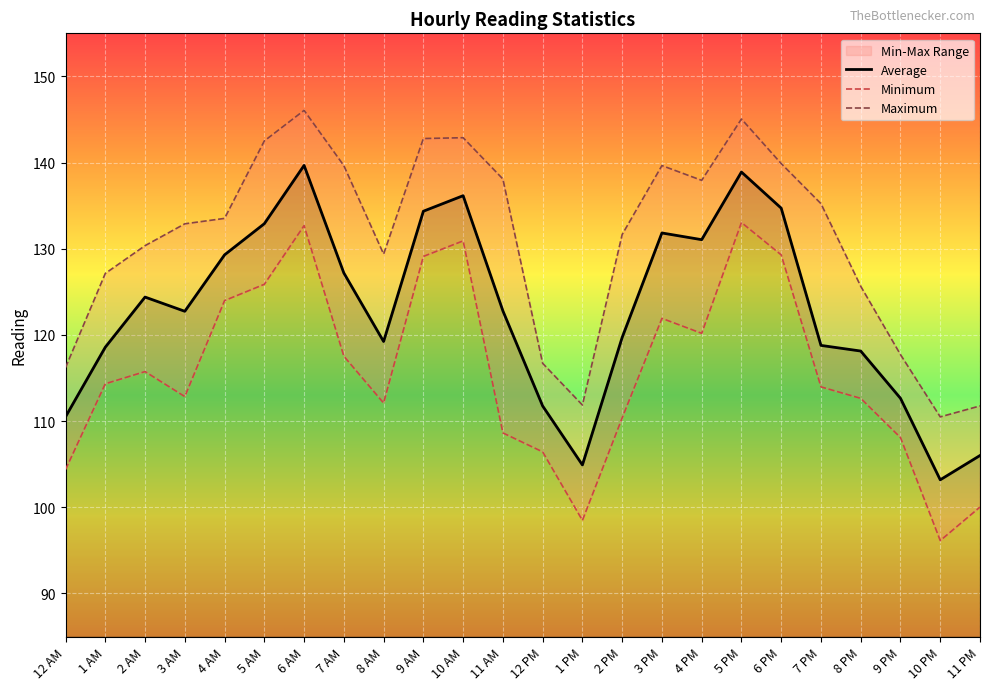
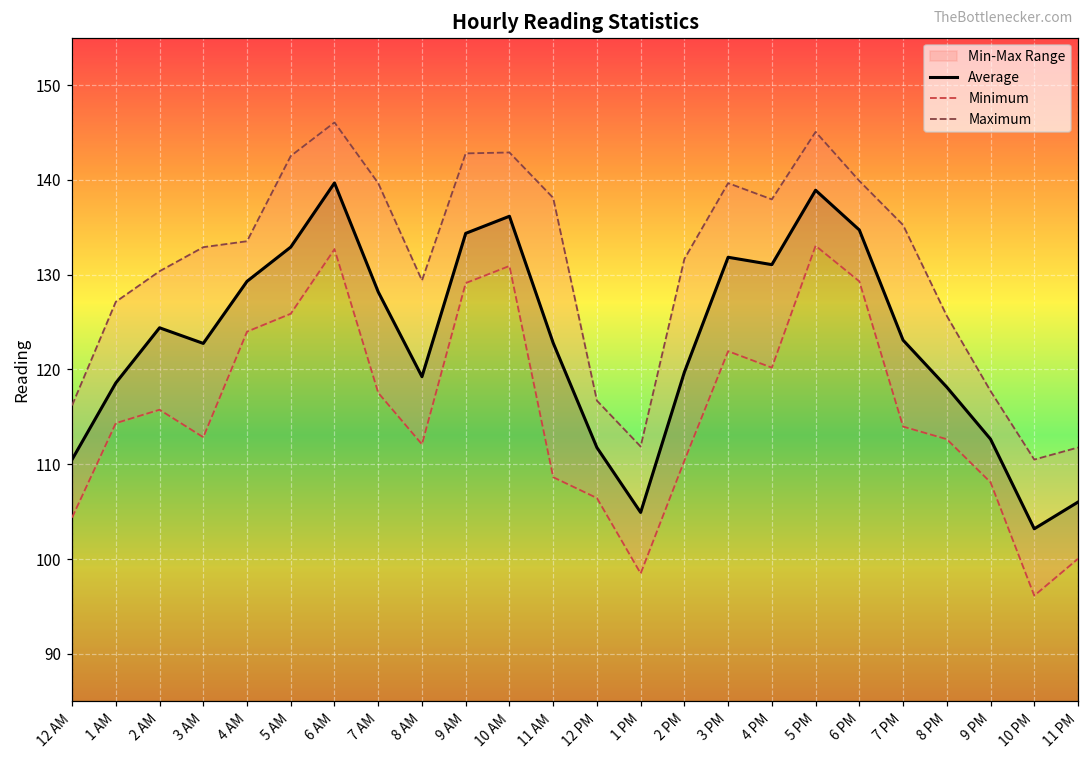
  {
    "Average": {
      "12 AM": 110,
      "1 AM": 119,
      "2 AM": 124,
      "3 AM": 123,
      "4 AM": 129,
      "5 AM": 133,
      "6 AM": 140,
-     "7 AM": 127,
+     "7 AM": 128,
      "8 AM": 119,
      "9 AM": 134,
      "10 AM": 136,
      "11 AM": 123,
      "12 PM": 112,
      "1 PM": 105,
      "2 PM": 120,
      "3 PM": 132,
      "4 PM": 131,
      "5 PM": 139,
      "6 PM": 135,
-     "7 PM": 119,
+     "7 PM": 123,
      "8 PM": 118,
      "9 PM": 113,
      "10 PM": 103,
      "11 PM": 106
    },
    "Minimum": {
      "12 AM": 104,
      "1 AM": 114,
      "2 AM": 116,
      "3 AM": 113,
      "4 AM": 124,
      "5 AM": 126,
      "6 AM": 133,
      "7 AM": 118,
      "8 AM": 112,
      "9 AM": 129,
      "10 AM": 131,
      "11 AM": 109,
      "12 PM": 106,
      "1 PM": 98,
      "2 PM": 110,
      "3 PM": 122,
      "4 PM": 120,
      "5 PM": 133,
      "6 PM": 129,
      "7 PM": 114,
      "8 PM": 113,
      "9 PM": 108,
      "10 PM": 96,
      "11 PM": 100
    },
    "Min-Max Range": {
      "12 AM": 116,
      "1 AM": 127,
      "2 AM": 130,
      "3 AM": 133,
      "4 AM": 134,
      "5 AM": 143,
      "6 AM": 146,
      "7 AM": 140,
      "8 AM": 129,
      "9 AM": 143,
      "10 AM": 143,
      "11 AM": 138,
      "12 PM": 117,
      "1 PM": 112,
      "2 PM": 132,
      "3 PM": 140,
      "4 PM": 138,
      "5 PM": 145,
      "6 PM": 140,
      "7 PM": 135,
      "8 PM": 126,
      "9 PM": 118,
      "10 PM": 110,
      "11 PM": 112
    }
  }
